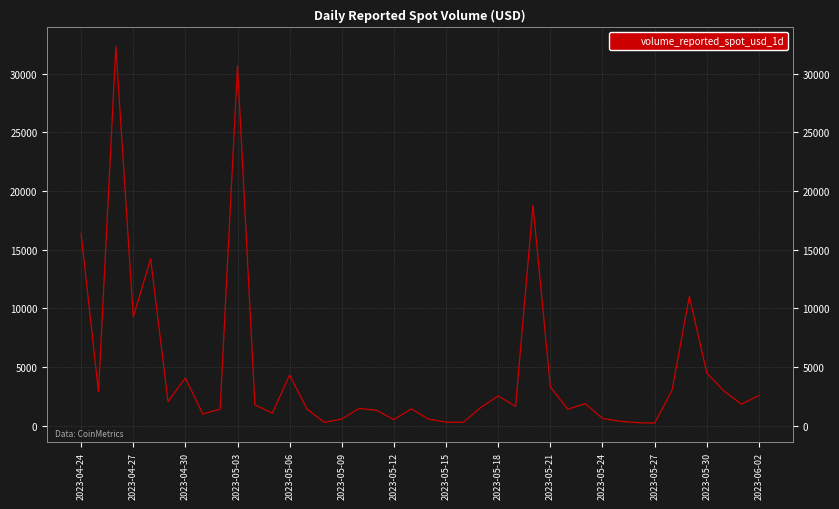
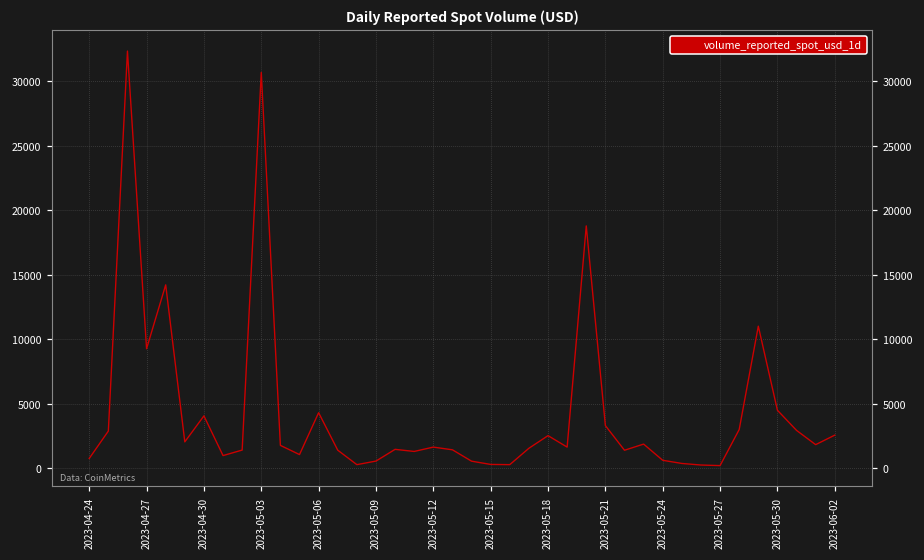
  {
-   "2023-04-24": 16300,
+   "2023-04-24": 800,
    "2023-04-27": 9300,
    "2023-04-30": 4100,
    "2023-05-03": 30700,
    "2023-05-06": 4300,
    "2023-05-09": 600,
-   "2023-05-12": 500,
+   "2023-05-12": 1600,
    "2023-05-15": 300,
    "2023-05-18": 2500,
    "2023-05-21": 3300,
    "2023-05-24": 600,
    "2023-05-27": 200,
    "2023-05-30": 4500,
    "2023-06-02": 2600
  }
